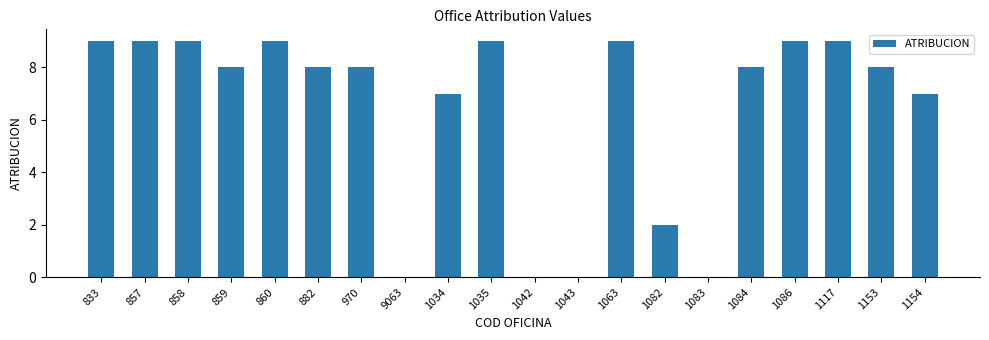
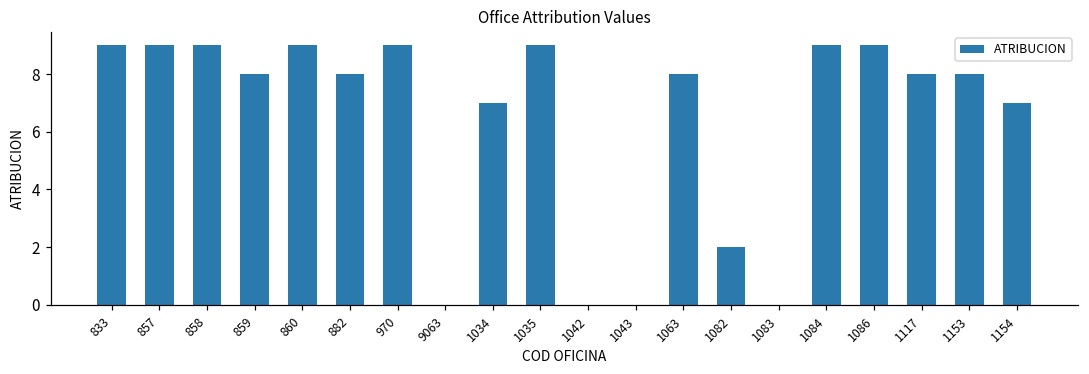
  {
    "833": 9,
    "857": 9,
    "858": 9,
    "859": 8,
    "860": 9,
    "882": 8,
-   "970": 8,
+   "970": 9,
    "9063": 0,
    "1034": 7,
    "1035": 9,
    "1042": 0,
    "1043": 0,
-   "1063": 9,
+   "1063": 8,
    "1082": 2,
    "1083": 0,
-   "1084": 8,
+   "1084": 9,
    "1086": 9,
-   "1117": 9,
+   "1117": 8,
    "1153": 8,
    "1154": 7
  }
